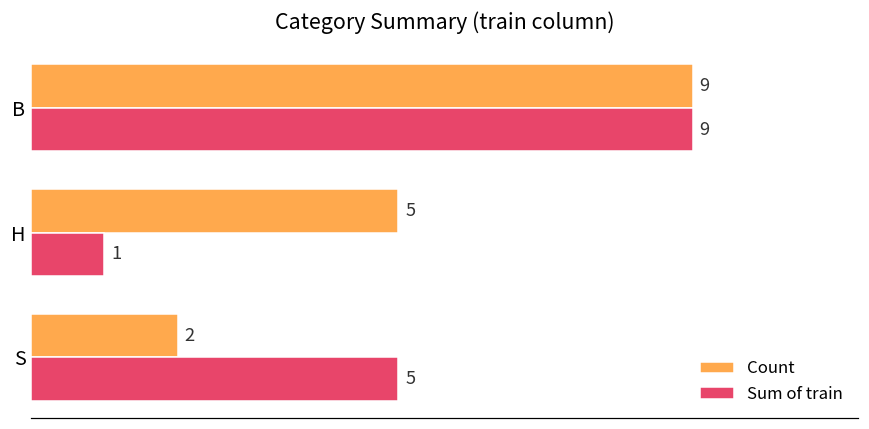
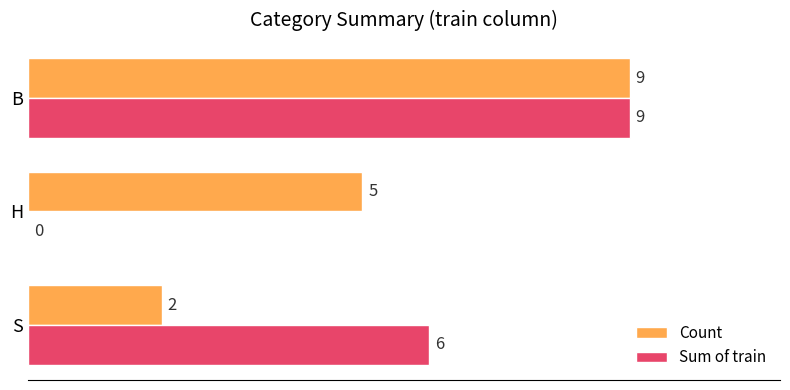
  {
    "Count": {
      "B": 9,
      "H": 5,
      "S": 2
    },
    "Sum of train": {
      "B": 9,
-     "H": 1,
-     "S": 5
+     "H": 0,
+     "S": 6
    }
  }
